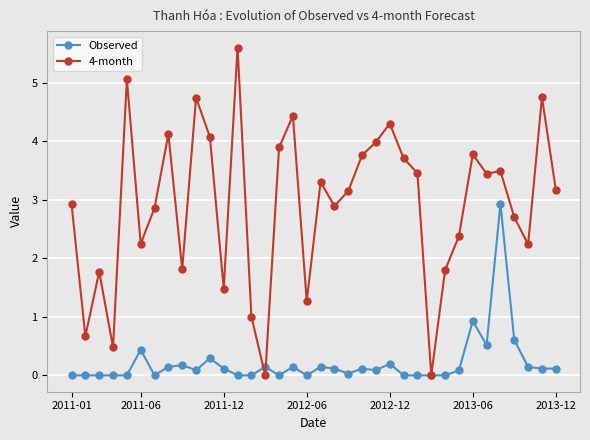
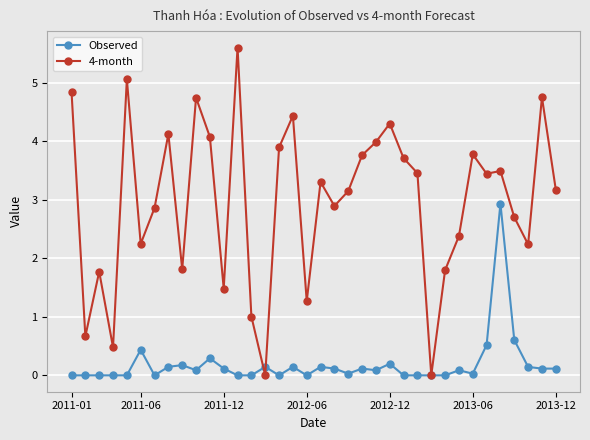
  {
    "Observed": {
      "2011-01": 0.0,
      "2011-06": 0.4,
      "2011-12": 0.1,
      "2012-06": 0.0,
      "2012-12": 0.2,
-     "2013-06": 0.9,
+     "2013-06": 0.0,
      "2013-12": 0.1
    },
    "4-month": {
-     "2011-01": 2.9,
+     "2011-01": 4.8,
      "2011-06": 2.2,
      "2011-12": 1.5,
      "2012-06": 1.3,
      "2012-12": 4.3,
      "2013-06": 3.8,
      "2013-12": 3.2
    }
  }
